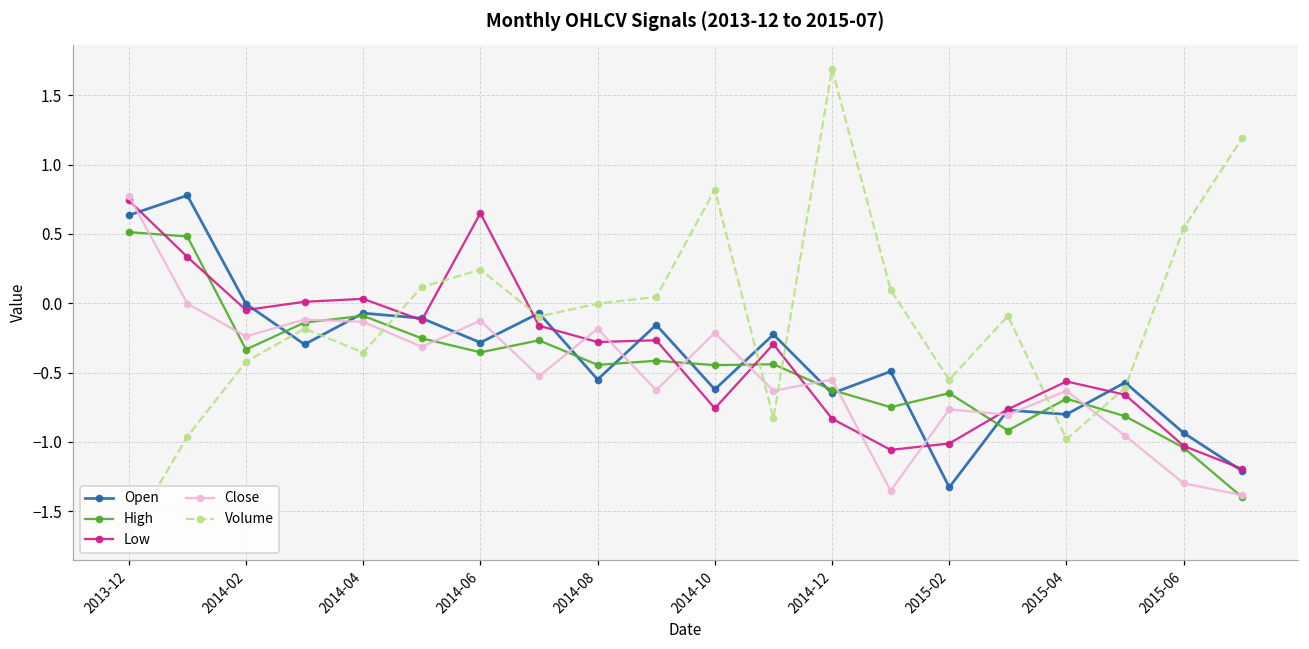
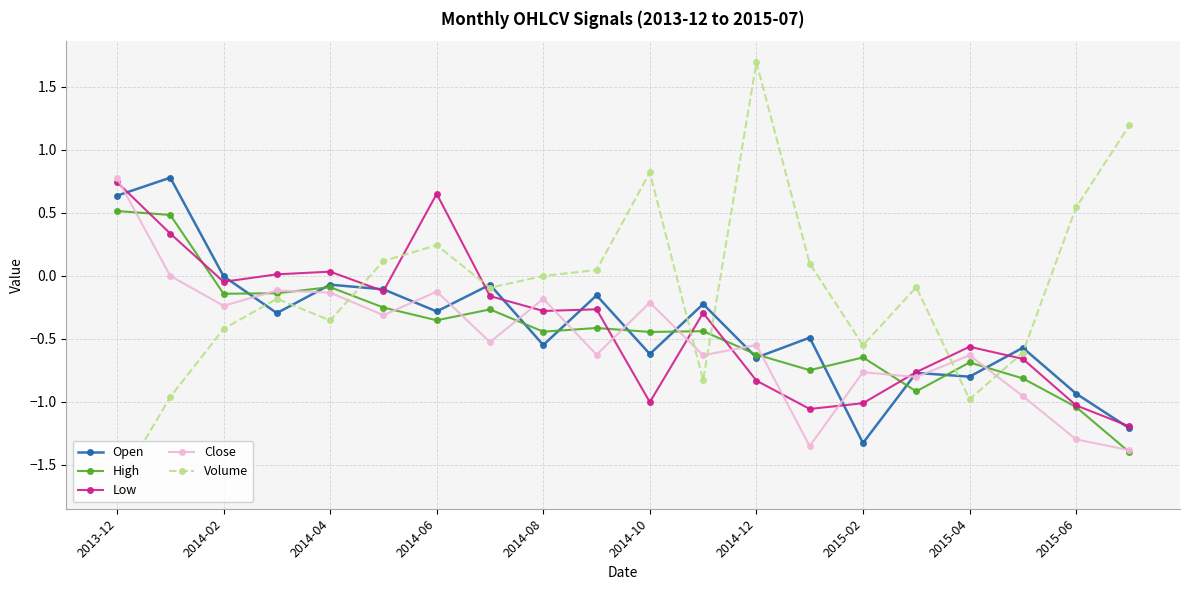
  {
    "Open": {
      "2013-12": 0.63,
      "2014-02": 0.00,
      "2014-06": -0.28,
      "2014-08": -0.55,
      "2014-10": -0.62,
      "2014-12": -0.65,
      "2015-02": -1.33,
      "2015-04": -0.80,
      "2015-06": -0.94
    },
    "High": {
      "2013-12": 0.51,
-     "2014-02": -0.33,
+     "2014-02": -0.14,
      "2014-06": -0.35,
      "2014-08": -0.44,
      "2014-10": -0.45,
      "2014-12": -0.63,
      "2015-02": -0.65,
      "2015-04": -0.69
    },
    "Low": {
      "2013-12": 0.74,
      "2014-02": -0.05,
      "2014-04": 0.03,
      "2014-06": 0.65,
      "2014-08": -0.28,
-     "2014-10": -0.76,
+     "2014-10": -1.00,
      "2014-12": -0.83,
      "2015-02": -1.01,
      "2015-04": -0.56
    },
    "Close": {
      "2013-12": 0.78,
      "2014-02": -0.24,
      "2014-04": -0.13,
      "2014-06": -0.13,
      "2014-08": -0.18,
      "2014-10": -0.21,
      "2014-12": -0.55,
      "2015-02": -0.77,
      "2015-04": -0.63,
      "2015-06": -1.30
    },
    "Volume": {
      "2014-02": -0.42,
      "2014-04": -0.36,
      "2014-06": 0.24,
      "2014-08": 0.00,
      "2014-10": 0.82,
      "2014-12": 1.69,
      "2015-02": -0.55,
      "2015-04": -0.98,
      "2015-06": 0.54
    }
  }
